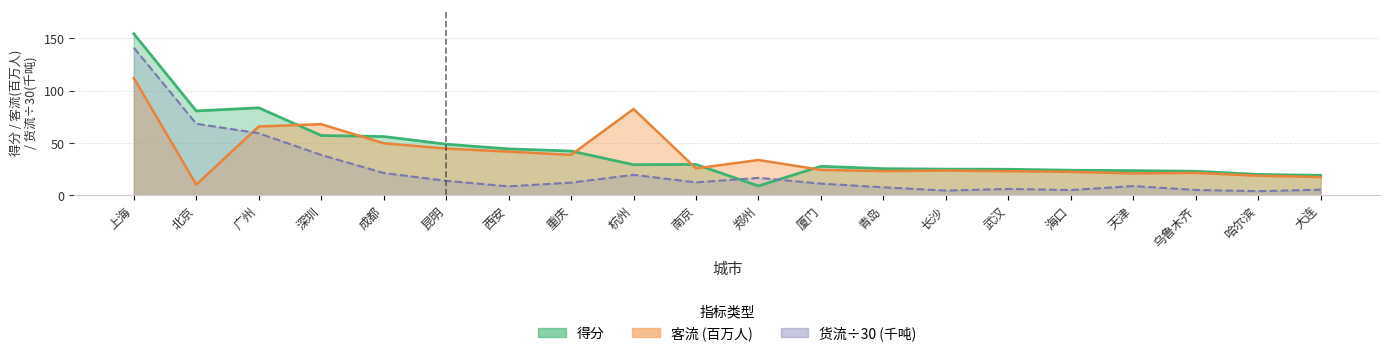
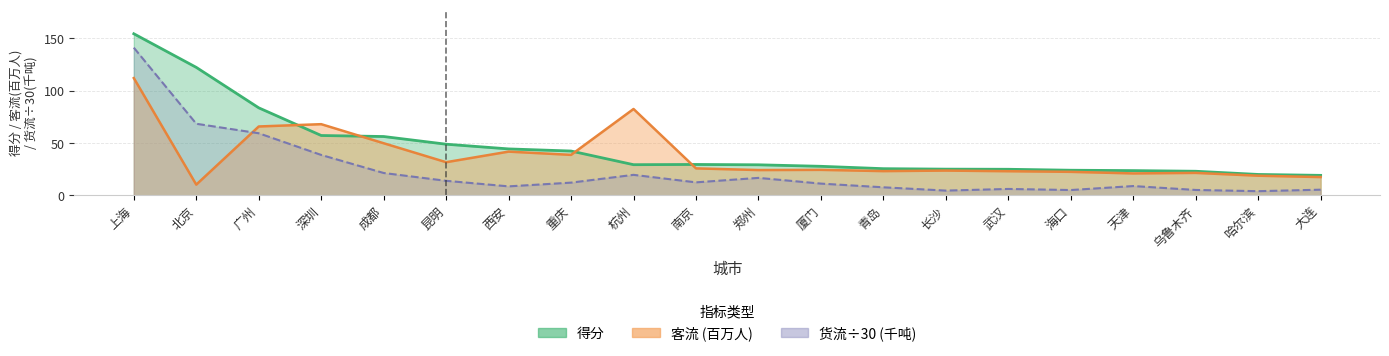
  {
    "得分": {
      "上海": 154,
-     "北京": 81,
+     "北京": 122,
      "广州": 84,
      "深圳": 57,
      "成都": 56,
      "昆明": 49,
      "西安": 44,
      "重庆": 42,
      "杭州": 29,
      "南京": 30,
-     "郑州": 9,
+     "郑州": 29,
      "厦门": 28,
      "天津": 24
    },
    "客流 (百万人)": {
      "上海": 112,
      "北京": 10,
      "广州": 66,
      "深圳": 68,
      "成都": 50,
-     "昆明": 45,
+     "昆明": 32,
      "西安": 42,
      "重庆": 39,
      "杭州": 83,
      "南京": 26,
-     "郑州": 34,
+     "郑州": 24,
      "厦门": 24,
      "天津": 21
    }
  }
